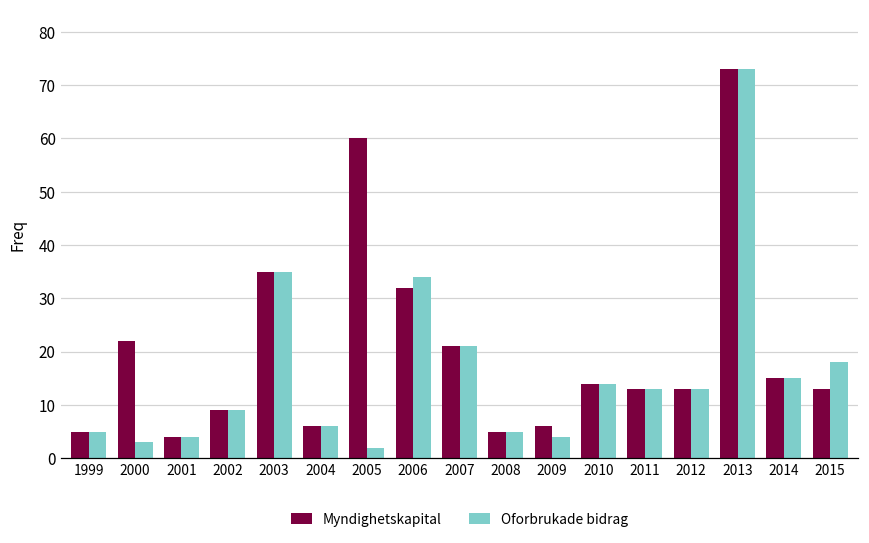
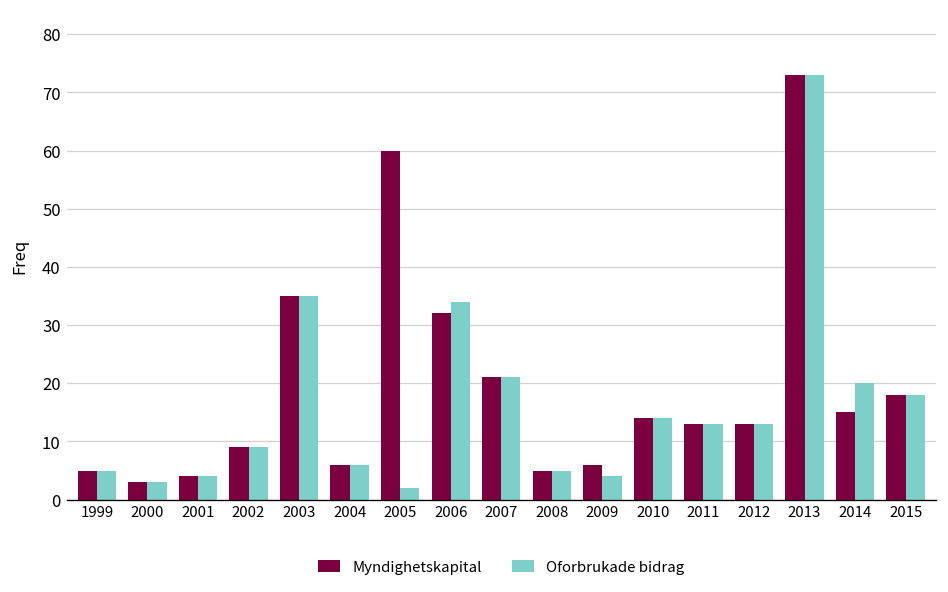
  {
    "Myndighetskapital": {
      "1999": 5,
-     "2000": 22,
+     "2000": 3,
      "2001": 4,
      "2002": 9,
      "2003": 35,
      "2004": 6,
      "2005": 60,
      "2006": 32,
      "2007": 21,
      "2008": 5,
      "2009": 6,
      "2010": 14,
      "2011": 13,
      "2012": 13,
      "2013": 73,
      "2014": 15,
-     "2015": 13
+     "2015": 18
    },
    "Oforbrukade bidrag": {
      "1999": 5,
      "2000": 3,
      "2001": 4,
      "2002": 9,
      "2003": 35,
      "2004": 6,
      "2005": 2,
      "2006": 34,
      "2007": 21,
      "2008": 5,
      "2009": 4,
      "2010": 14,
      "2011": 13,
      "2012": 13,
      "2013": 73,
-     "2014": 15,
+     "2014": 20,
      "2015": 18
    }
  }
